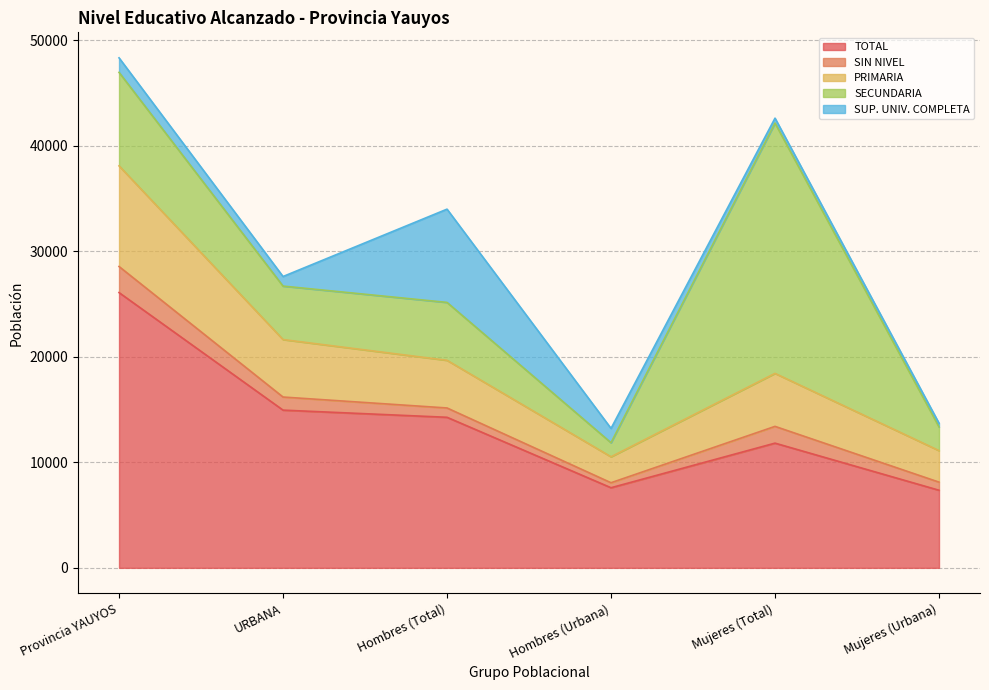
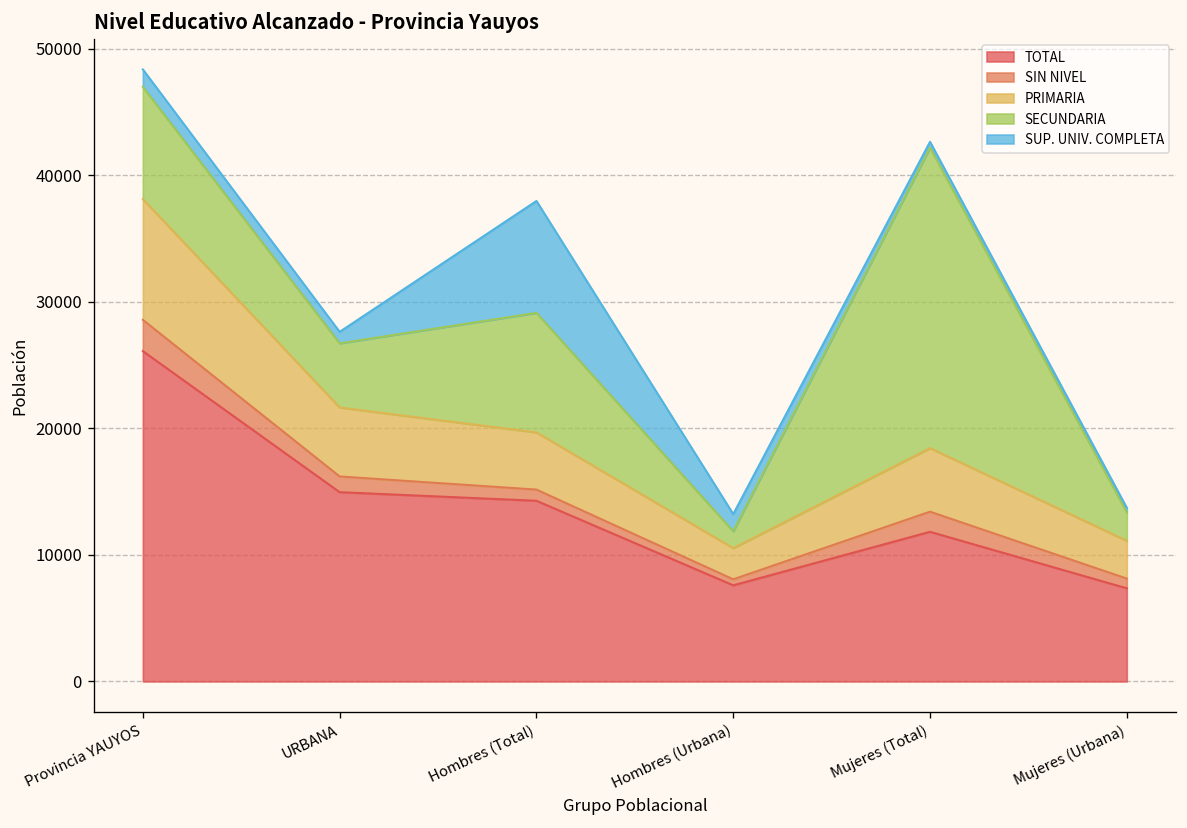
  {
    "SECUNDARIA": {
      "Provincia YAUYOS": 8900,
      "URBANA": 5100,
-     "Hombres (Total)": 5500,
+     "Hombres (Total)": 9400,
      "Hombres (Urbana)": 1300,
      "Mujeres (Total)": 23700,
      "Mujeres (Urbana)": 2200
    },
    "SUP. UNIV. COMPLETA": {
      "Provincia YAUYOS": 1400,
      "URBANA": 900,
      "Hombres (Total)": 8800,
      "Hombres (Urbana)": 1400,
      "Mujeres (Total)": 500,
      "Mujeres (Urbana)": 400
    }
  }
